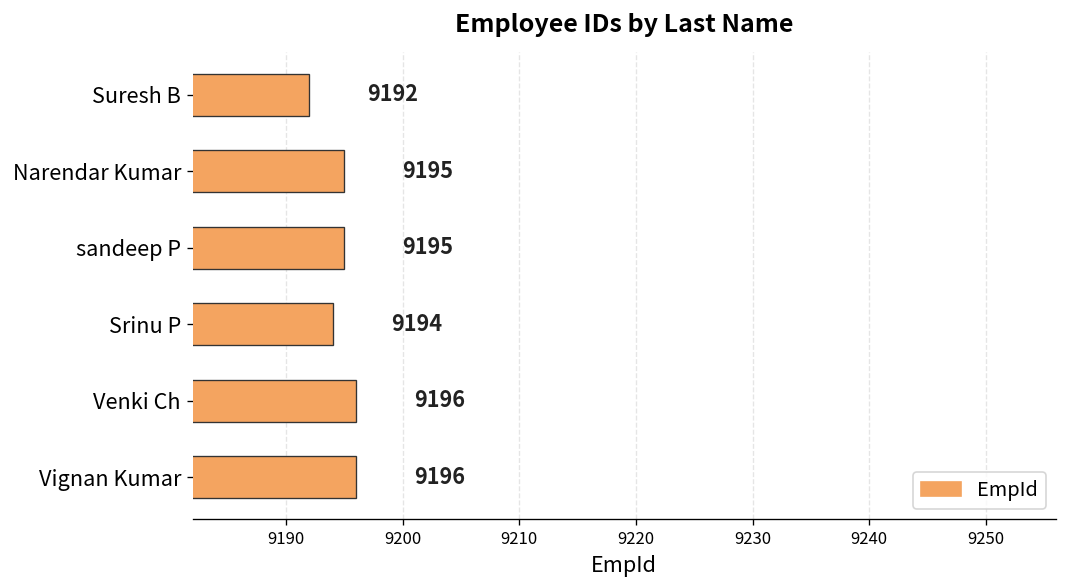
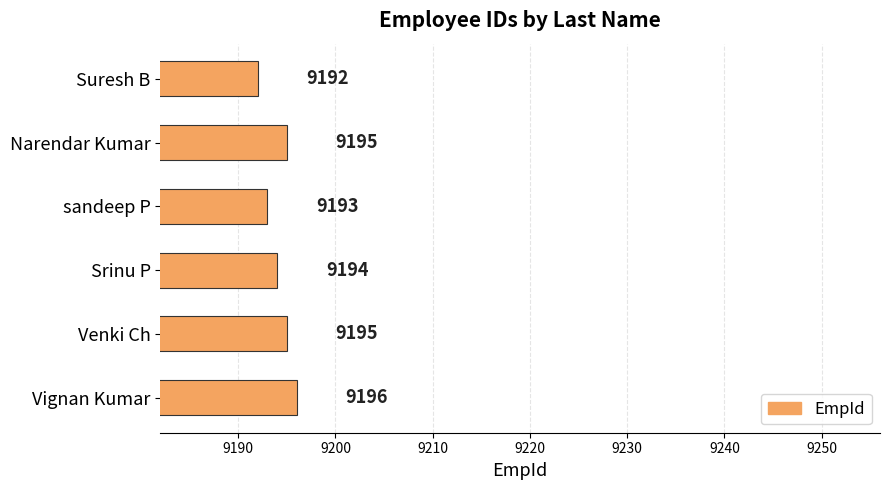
  {
-   "sandeep P": 9195,
-   "Venki Ch": 9196
+   "sandeep P": 9193,
+   "Venki Ch": 9195
  }
